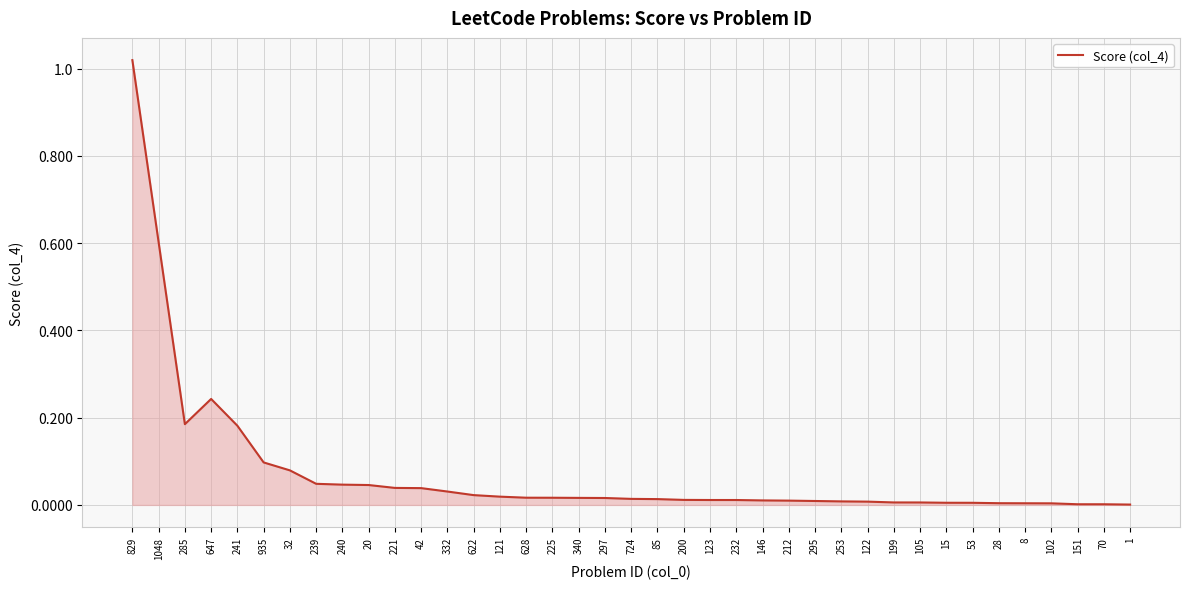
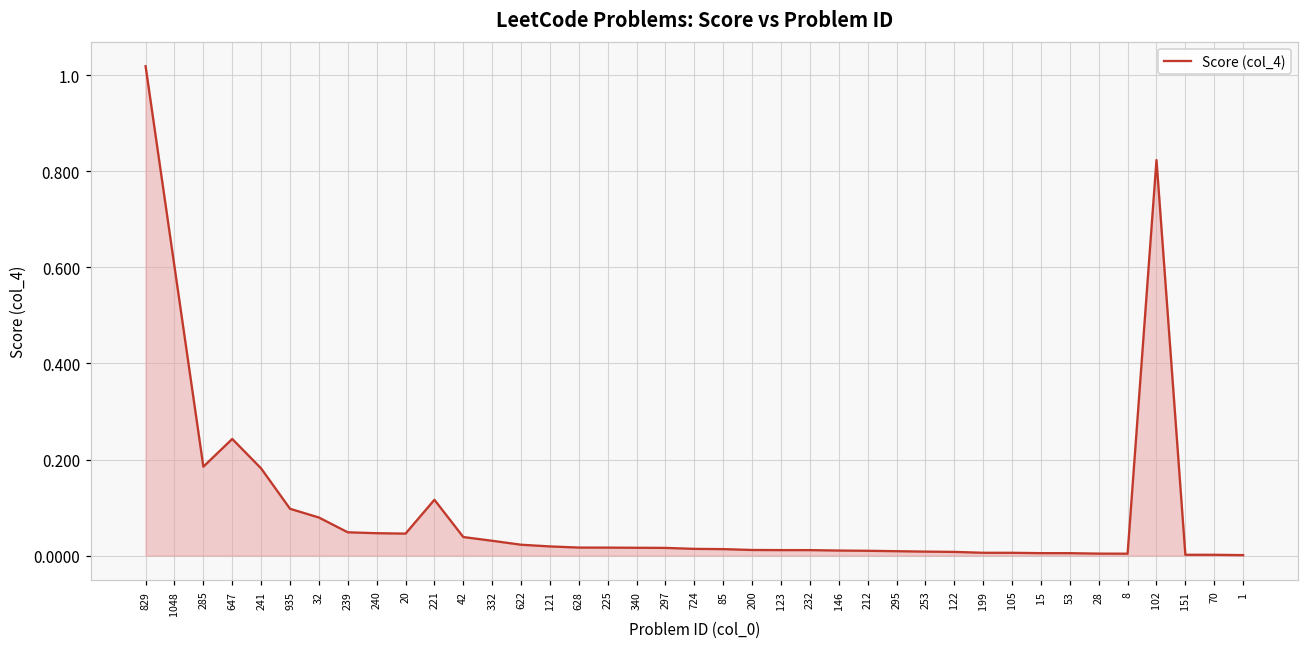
  {
    "829": 1.02,
    "1048": 0.60,
    "285": 0.19,
    "647": 0.24,
    "241": 0.18,
    "935": 0.10,
    "32": 0.08,
    "239": 0.05,
    "240": 0.05,
    "20": 0.05,
-   "221": 0.04,
+   "221": 0.12,
    "42": 0.04,
    "332": 0.03,
    "622": 0.02,
    "121": 0.02,
    "628": 0.02,
    "225": 0.02,
    "340": 0.02,
    "297": 0.02,
    "724": 0.01,
    "85": 0.01,
    "200": 0.01,
    "123": 0.01,
    "232": 0.01,
    "146": 0.01,
    "212": 0.01,
    "295": 0.01,
    "253": 0.01,
    "122": 0.01,
    "199": 0.01,
    "105": 0.01,
    "15": 0.00,
    "53": 0.00,
    "28": 0.00,
    "8": 0.00,
-   "102": 0.00,
+   "102": 0.82,
    "151": 0.00,
    "70": 0.00,
    "1": 0.00
  }
